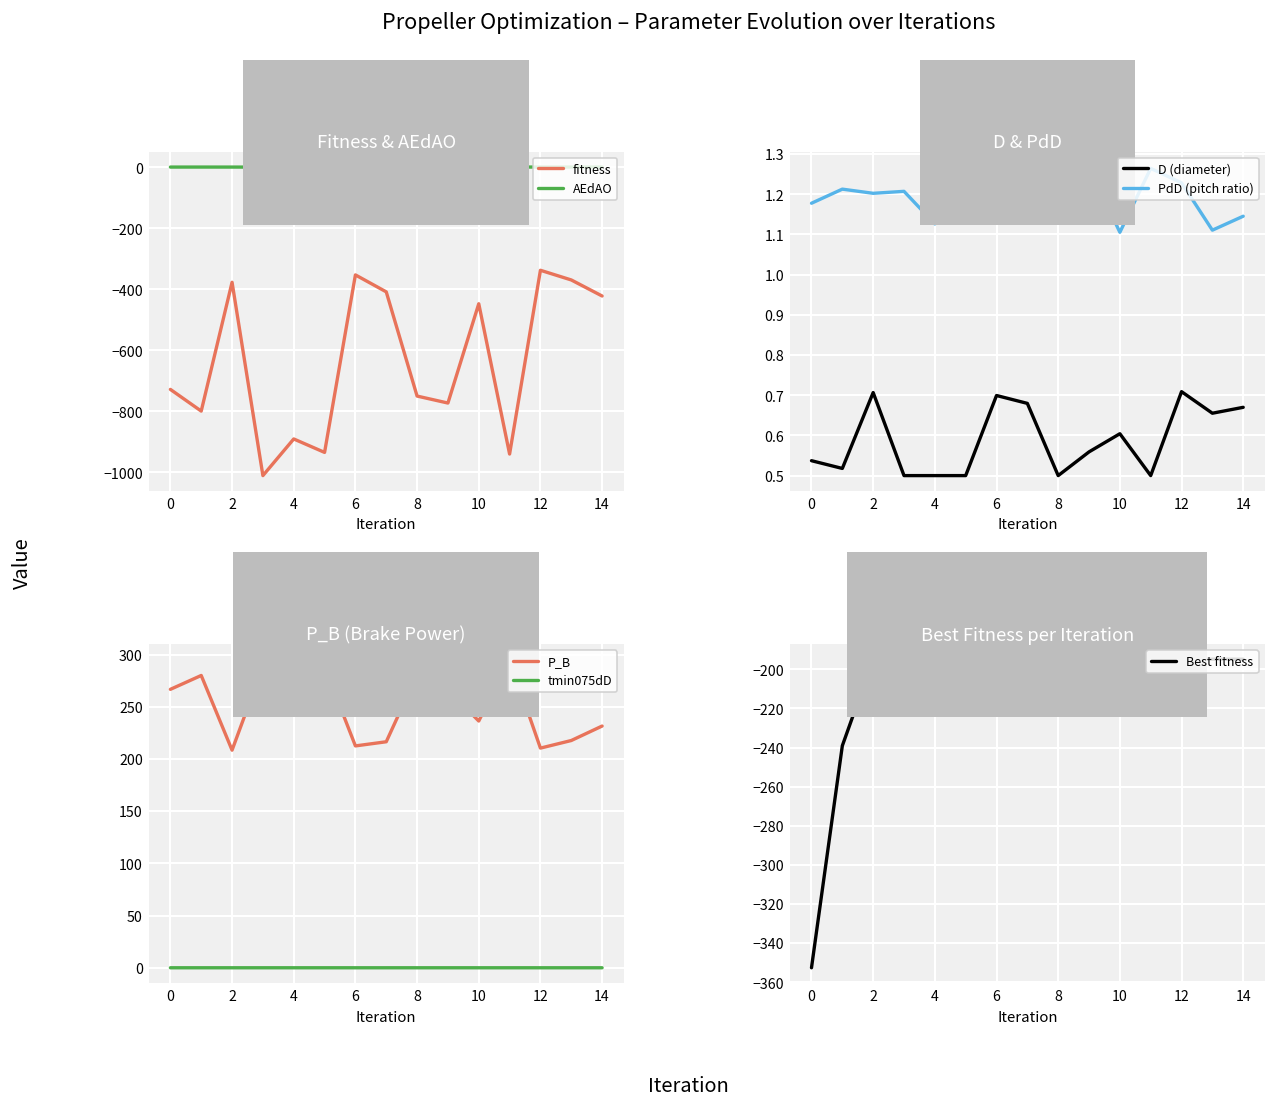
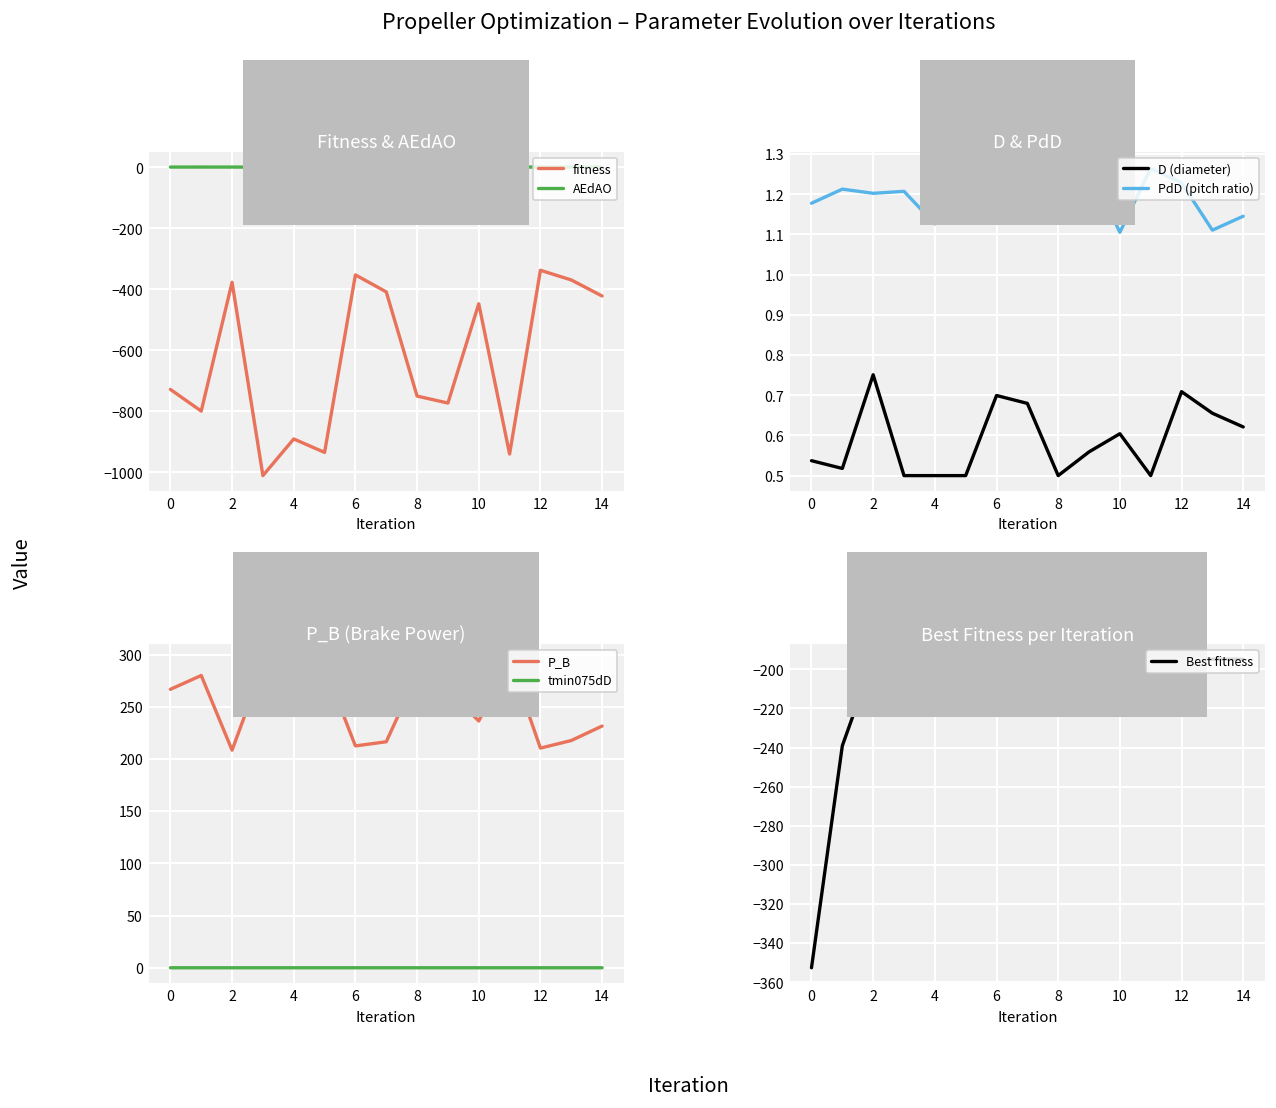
  {
    "Fitness & AEdAO": {
      "fitness": {
        "0": -730,
        "2": -380,
        "4": -890,
        "6": -350,
        "8": -750,
        "10": -450,
        "12": -340,
        "14": -420
      },
      "AEdAO": {
        "0": 0,
        "2": 0,
        "4": 0,
        "6": 0,
        "8": 0,
        "10": 0
      }
    },
    "D & PdD": {
      "D (diameter)": {
        "0": 0.54,
-       "2": 0.71,
+       "2": 0.75,
        "4": 0.50,
        "6": 0.70,
        "8": 0.50,
        "10": 0.60,
        "12": 0.71,
-       "14": 0.67
+       "14": 0.62
      },
      "PdD (pitch ratio)": {
        "0": 1.18,
        "2": 1.20,
        "4": 1.13,
        "6": 1.22,
        "8": 1.26,
        "10": 1.11,
        "14": 1.15
      }
    },
    "P_B (Brake Power)": {
      "P_B": {
        "0": 270,
        "2": 210,
        "4": 280,
        "6": 210,
        "8": 280,
        "10": 240,
        "12": 210,
        "14": 230
      },
      "tmin075dD": {
        "0": 0,
        "2": 0,
        "4": 0,
        "6": 0,
        "8": 0,
        "10": 0,
        "12": 0,
        "14": 0
      }
    },
    "Best Fitness per Iteration": {
      "0": -353,
      "2": -195,
      "4": -195,
      "6": -195,
      "8": -195,
      "10": -195
    }
  }
